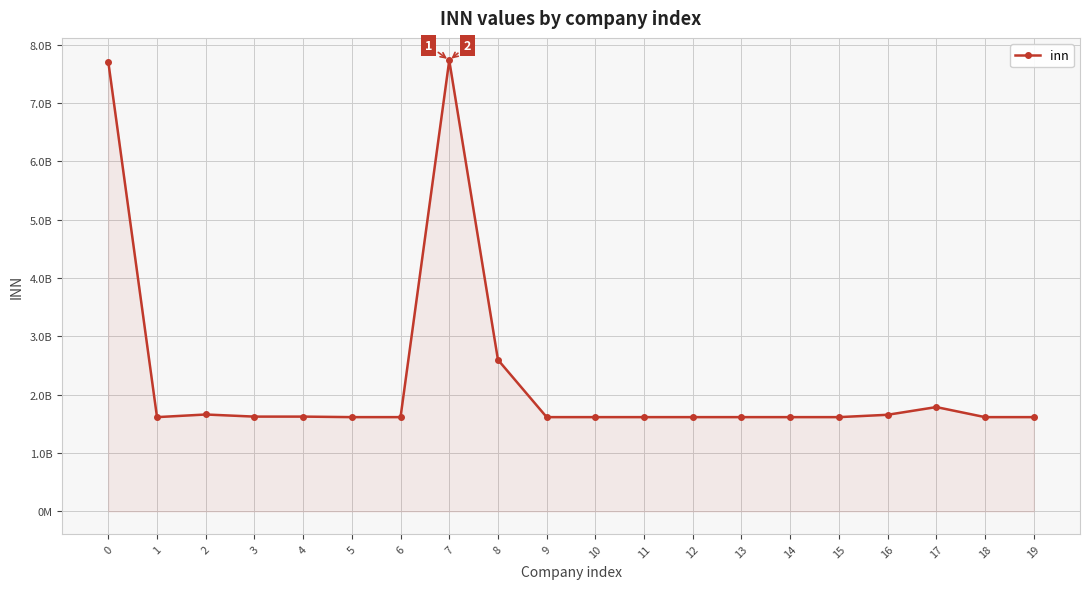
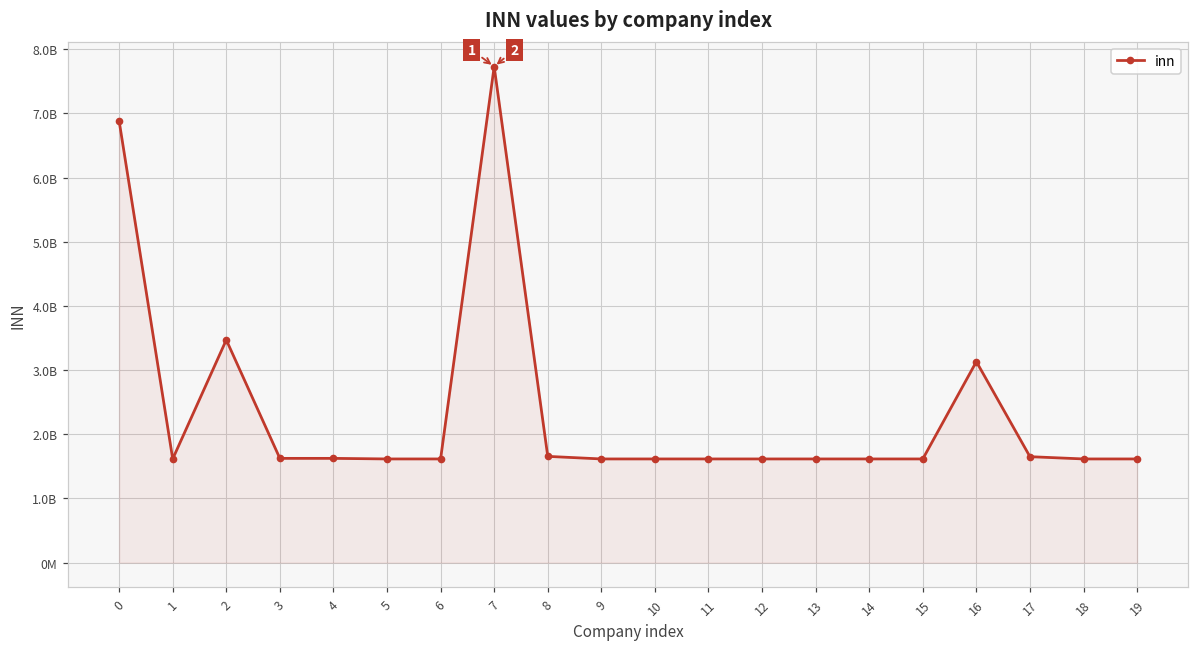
  {
-   "0": 7700000000,
+   "0": 6900000000,
    "1": 1600000000,
-   "2": 1700000000,
+   "2": 3500000000,
    "3": 1600000000,
    "4": 1600000000,
    "5": 1600000000,
    "6": 1600000000,
-   "8": 2600000000,
+   "8": 1700000000,
    "9": 1600000000,
    "10": 1600000000,
    "11": 1600000000,
    "12": 1600000000,
    "13": 1600000000,
    "14": 1600000000,
    "15": 1600000000,
-   "16": 1700000000,
-   "17": 1800000000,
+   "16": 3100000000,
+   "17": 1700000000,
    "18": 1600000000,
    "19": 1600000000
  }
